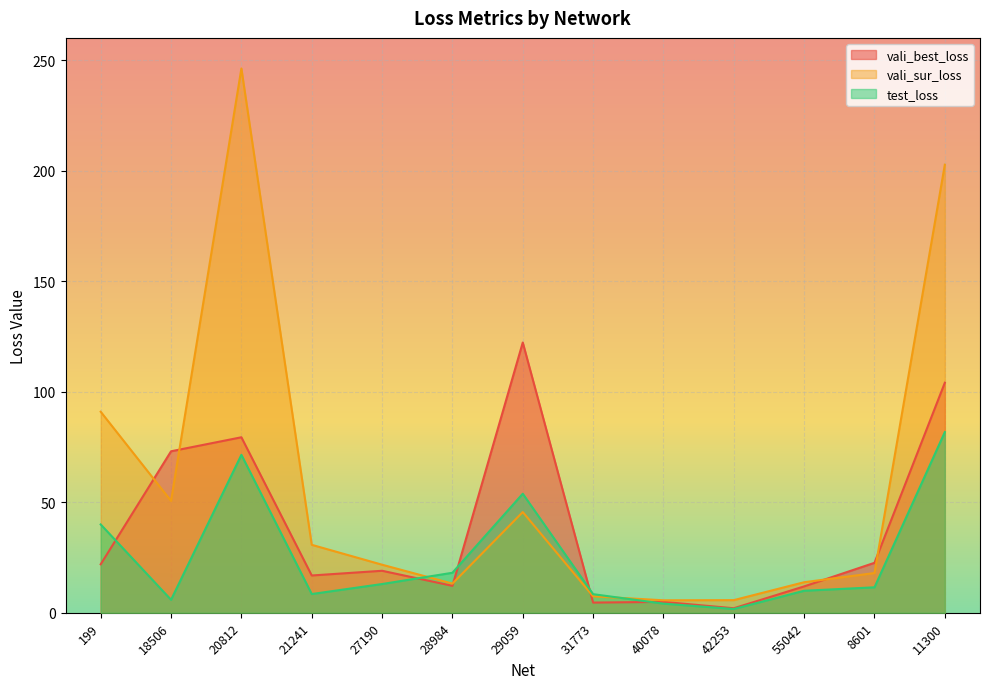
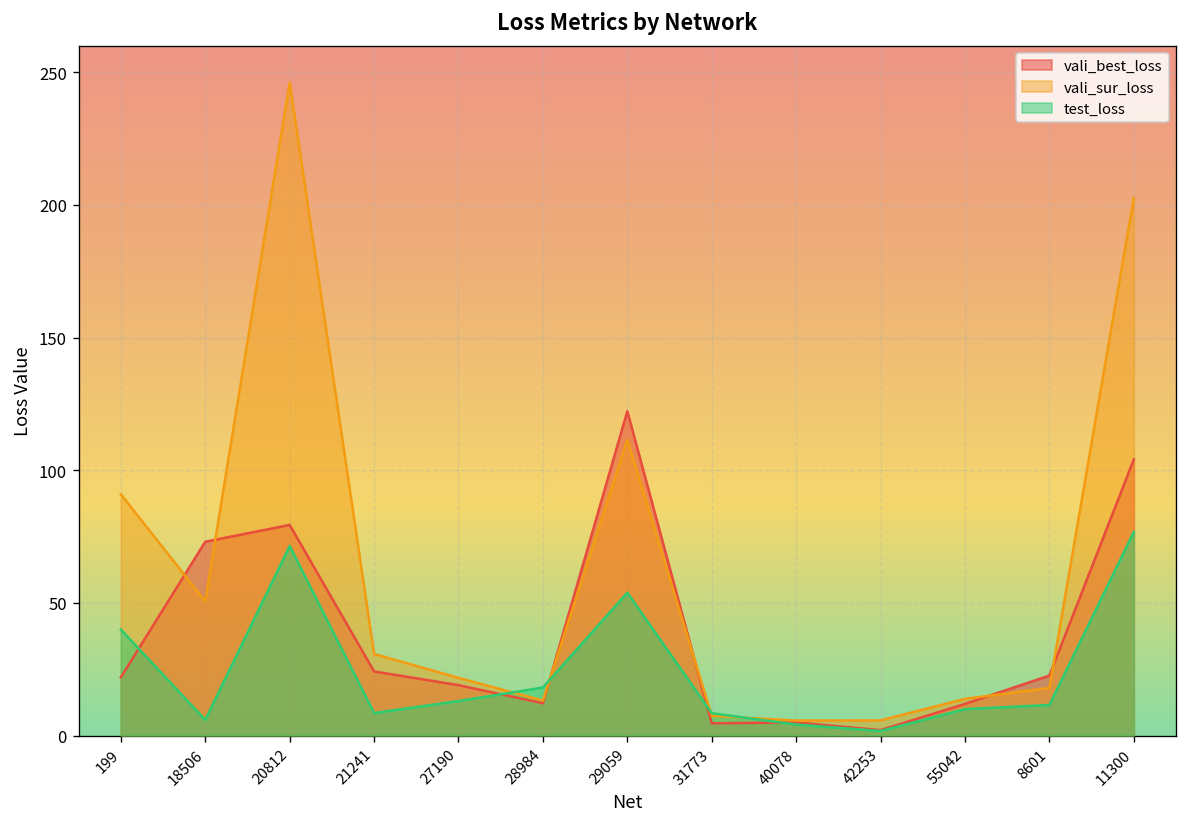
  {
    "vali_best_loss": {
      "199": 22,
      "18506": 73,
      "20812": 79,
-     "21241": 17,
+     "21241": 24,
      "27190": 19,
      "29059": 122,
      "31773": 5,
      "55042": 12,
      "8601": 23,
      "11300": 104
    },
    "vali_sur_loss": {
      "199": 91,
      "18506": 51,
      "20812": 246,
      "21241": 31,
      "27190": 22,
-     "29059": 46,
+     "29059": 112,
      "42253": 6,
      "55042": 14,
      "8601": 18,
      "11300": 203
    },
    "test_loss": {
      "199": 40,
      "18506": 6,
      "20812": 71,
      "21241": 8,
      "27190": 13,
      "28984": 18,
      "29059": 54,
      "55042": 10,
      "8601": 12,
-     "11300": 82
+     "11300": 77
    }
  }
